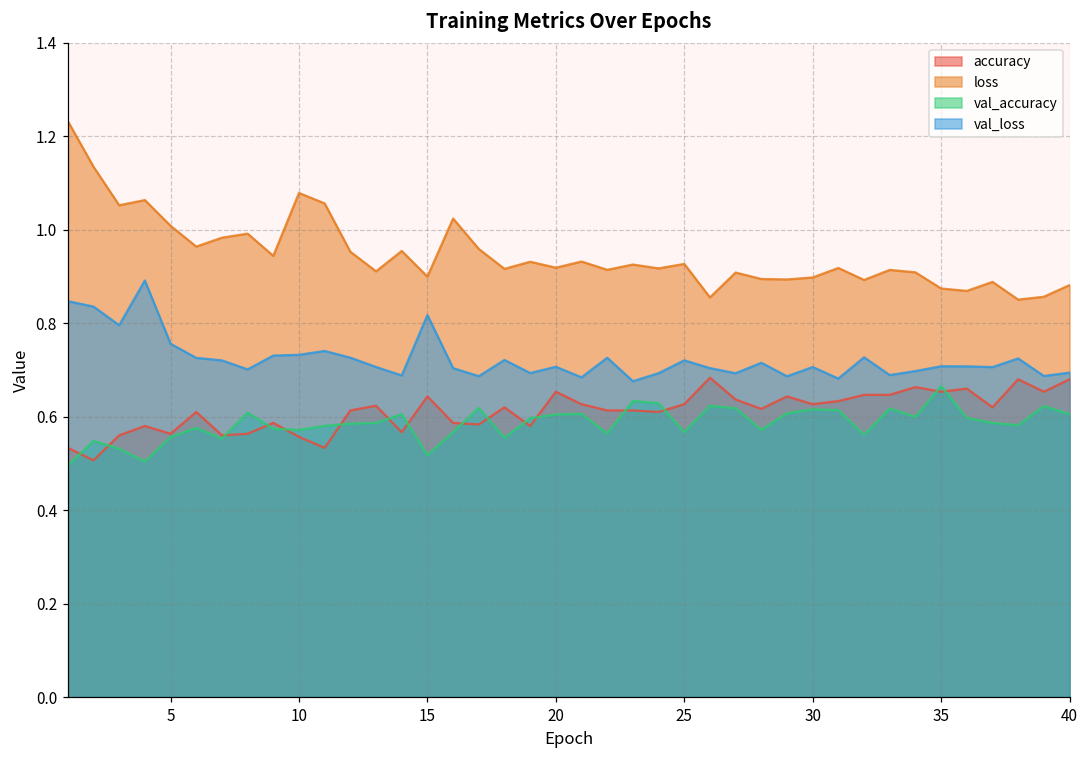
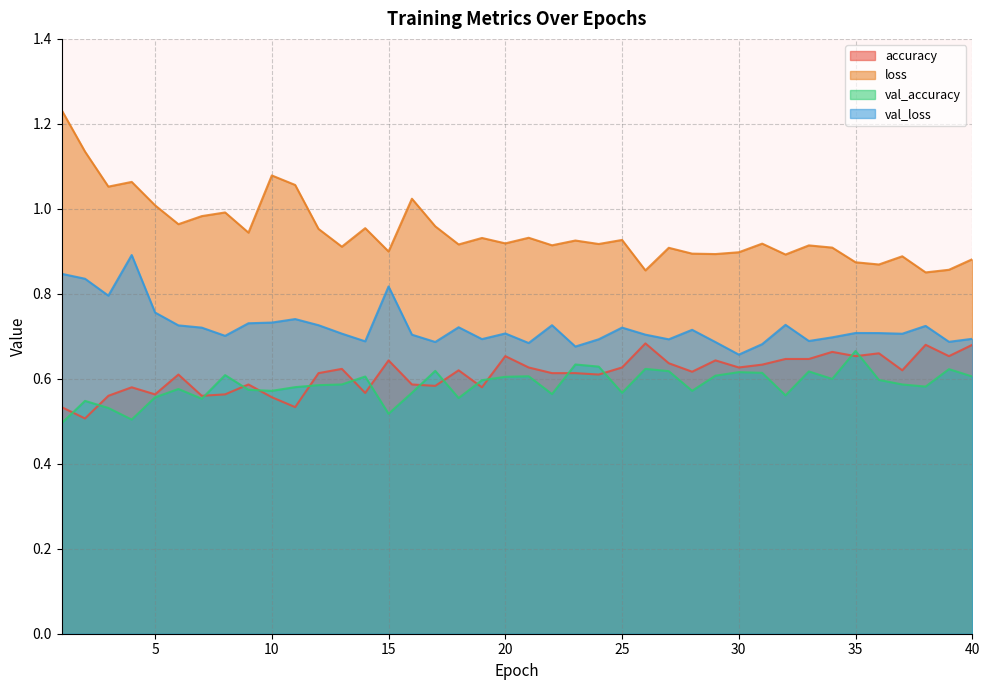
  {
    "val_accuracy": {
      "5": 0.56,
      "10": 0.57,
      "15": 0.52,
      "20": 0.60,
      "25": 0.57,
      "30": 0.62,
      "35": 0.67,
      "40": 0.61
    },
    "val_loss": {
      "5": 0.76,
      "10": 0.73,
      "15": 0.82,
      "20": 0.71,
      "25": 0.72,
-     "30": 0.71,
+     "30": 0.66,
      "35": 0.71,
      "40": 0.69
    }
  }
